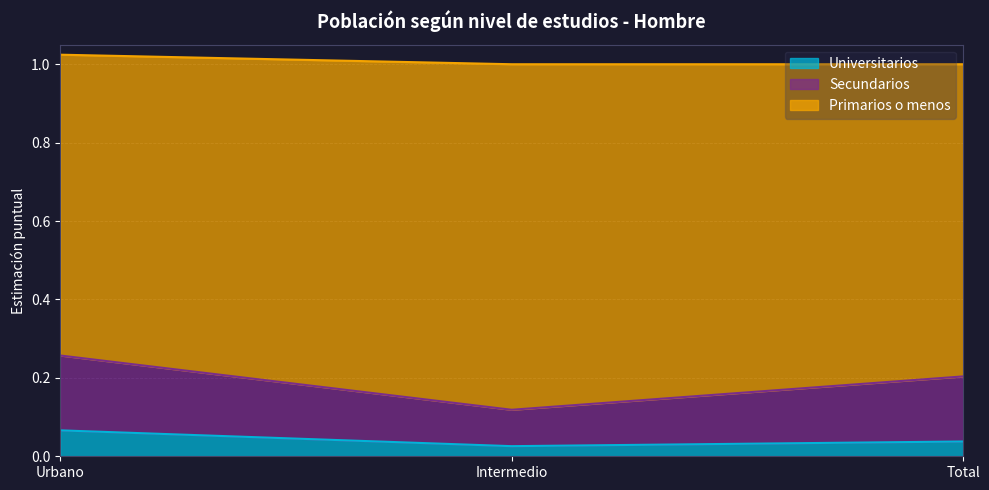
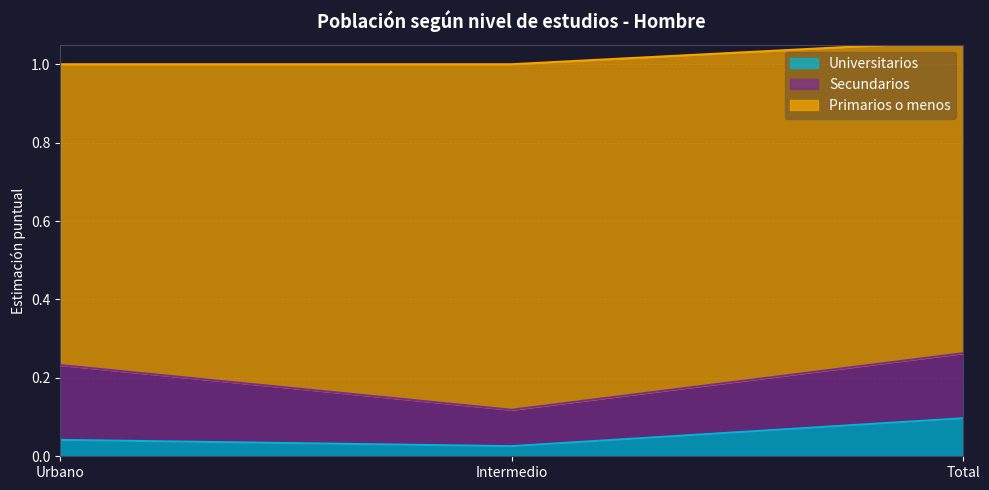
  {
    "Universitarios": {
-     "Urbano": 0.07,
+     "Urbano": 0.04,
      "Intermedio": 0.03,
-     "Total": 0.04
+     "Total": 0.10
    },
    "Secundarios": {
      "Urbano": 0.19,
      "Intermedio": 0.09,
      "Total": 0.17
    },
    "Primarios o menos": {
      "Urbano": 0.77,
      "Intermedio": 0.88
    }
  }
